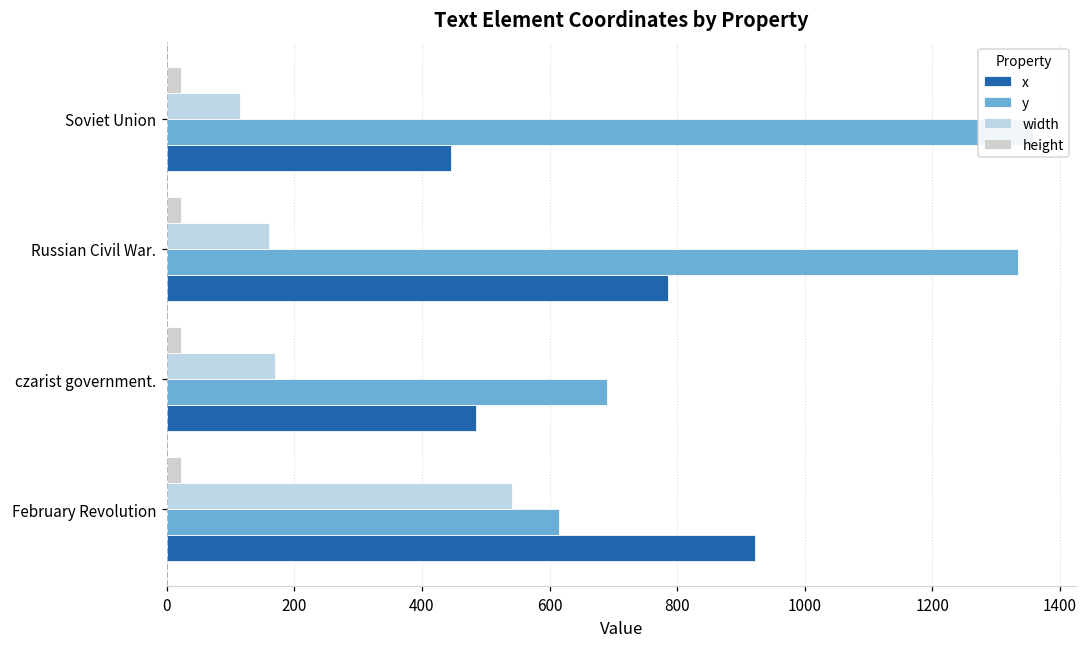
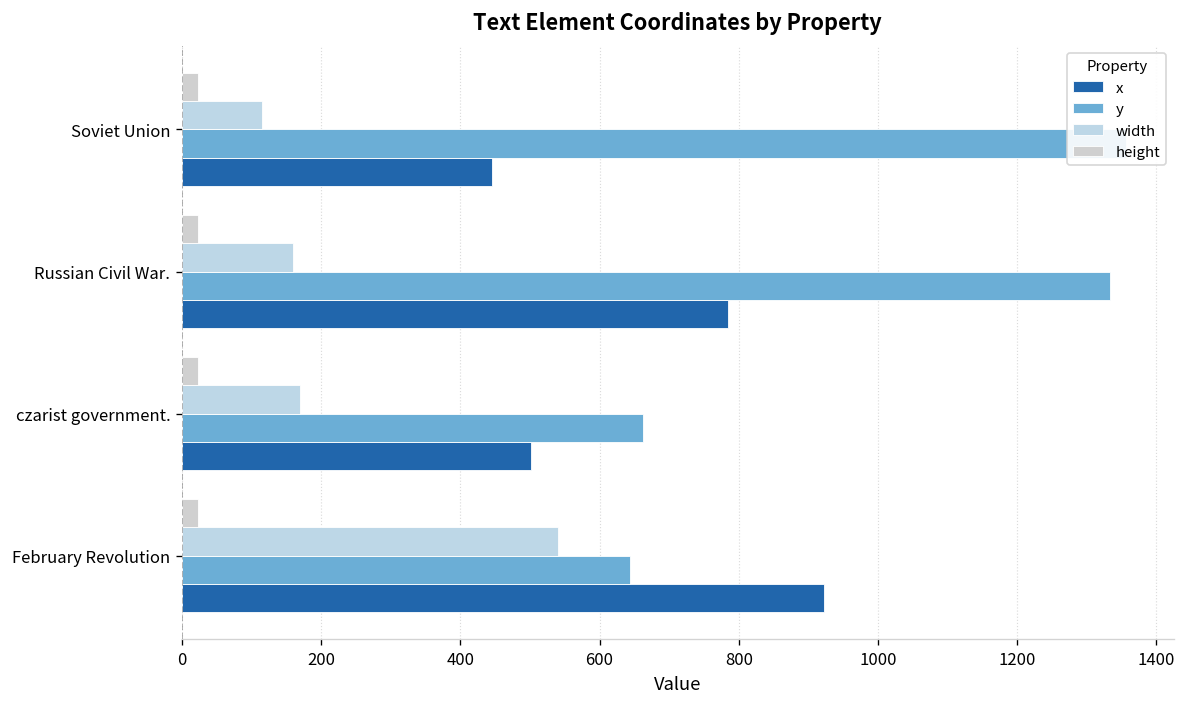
  {
    "x": {
      "Soviet Union": 450,
      "Russian Civil War.": 790,
-     "czarist government.": 490,
+     "czarist government.": 500,
      "February Revolution": 920
    },
    "y": {
      "Russian Civil War.": 1330,
-     "czarist government.": 690,
-     "February Revolution": 610
+     "czarist government.": 660,
+     "February Revolution": 640
    }
  }
